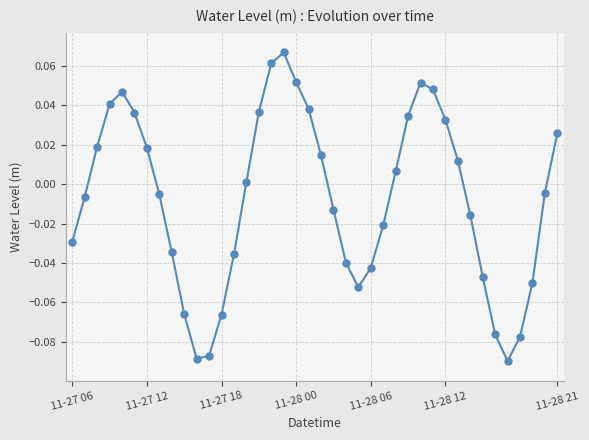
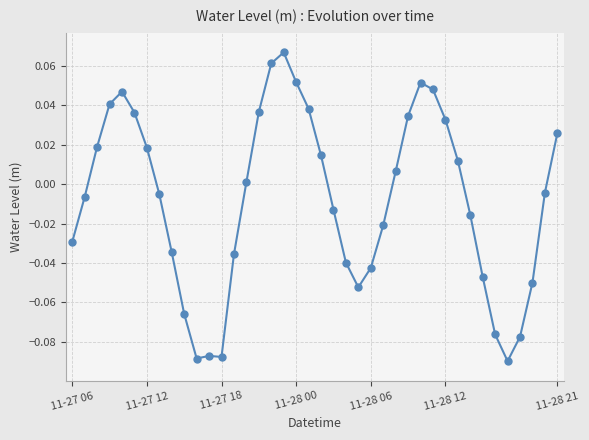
  {
    "11-27 06": -0.029,
    "11-27 12": 0.019,
-   "11-27 18": -0.066,
+   "11-27 18": -0.088,
    "11-28 00": 0.052,
    "11-28 06": -0.042,
    "11-28 12": 0.033,
    "11-28 21": 0.026
  }
